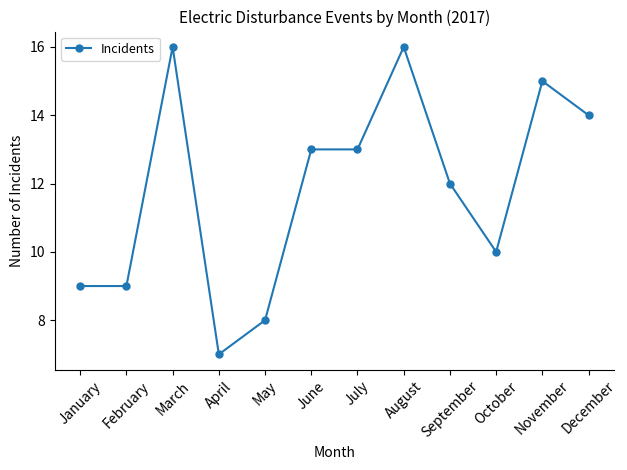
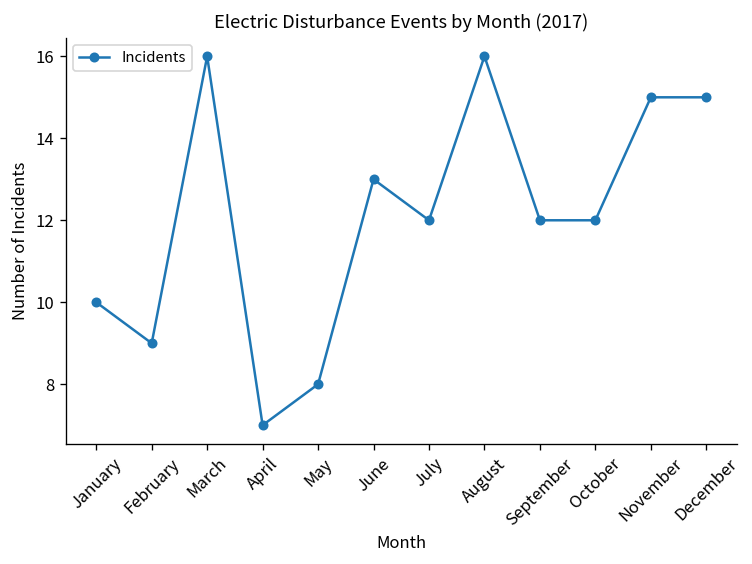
  {
-   "January": 9,
+   "January": 10,
    "February": 9,
    "March": 16,
    "April": 7,
    "May": 8,
    "June": 13,
-   "July": 13,
+   "July": 12,
    "August": 16,
    "September": 12,
-   "October": 10,
+   "October": 12,
    "November": 15,
-   "December": 14
+   "December": 15
  }
